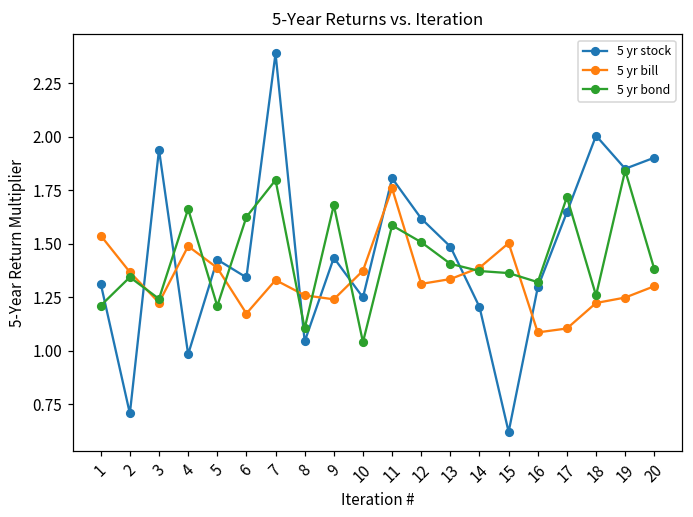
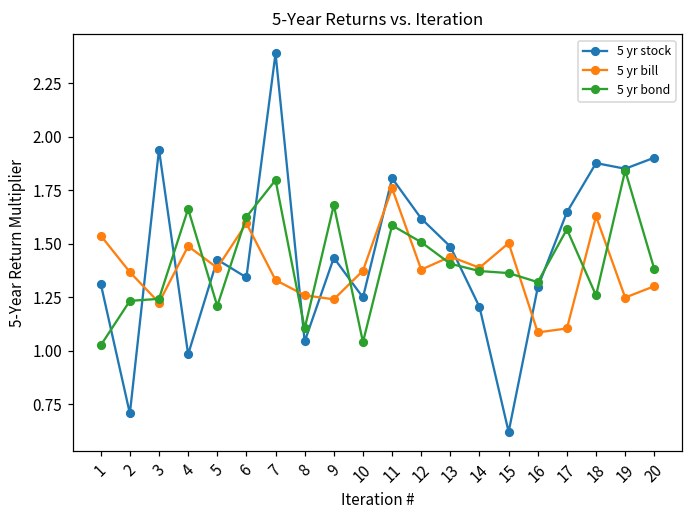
  {
    "5 yr stock": {
      "1": 1.31,
      "2": 0.71,
      "3": 1.94,
      "4": 0.98,
      "5": 1.43,
      "6": 1.34,
      "7": 2.39,
      "8": 1.04,
      "9": 1.43,
      "10": 1.25,
      "11": 1.81,
      "12": 1.62,
      "13": 1.49,
      "14": 1.20,
      "15": 0.62,
      "16": 1.30,
      "17": 1.65,
-     "18": 2.01,
+     "18": 1.88,
      "20": 1.90
    },
    "5 yr bill": {
      "1": 1.54,
      "2": 1.37,
      "3": 1.23,
      "4": 1.49,
      "5": 1.39,
-     "6": 1.17,
+     "6": 1.60,
      "7": 1.33,
      "8": 1.26,
      "9": 1.24,
      "10": 1.37,
      "11": 1.76,
-     "12": 1.31,
-     "13": 1.34,
+     "12": 1.38,
+     "13": 1.44,
      "14": 1.39,
      "15": 1.50,
      "16": 1.09,
      "17": 1.10,
-     "18": 1.22,
+     "18": 1.63,
      "19": 1.25,
      "20": 1.30
    },
    "5 yr bond": {
-     "1": 1.21,
-     "2": 1.34,
+     "1": 1.03,
+     "2": 1.23,
      "3": 1.24,
      "4": 1.66,
      "5": 1.21,
      "6": 1.63,
      "7": 1.80,
      "8": 1.10,
      "9": 1.68,
      "10": 1.04,
      "11": 1.59,
      "12": 1.51,
      "13": 1.41,
      "14": 1.37,
      "15": 1.36,
      "16": 1.32,
-     "17": 1.72,
+     "17": 1.57,
      "18": 1.26,
      "20": 1.38
    }
  }
